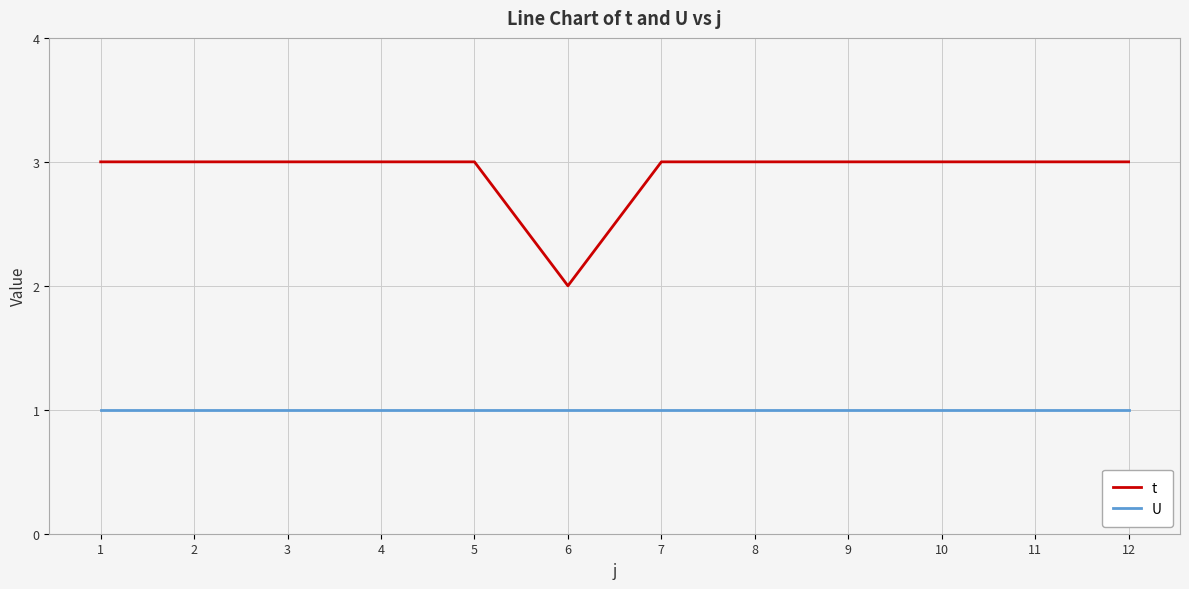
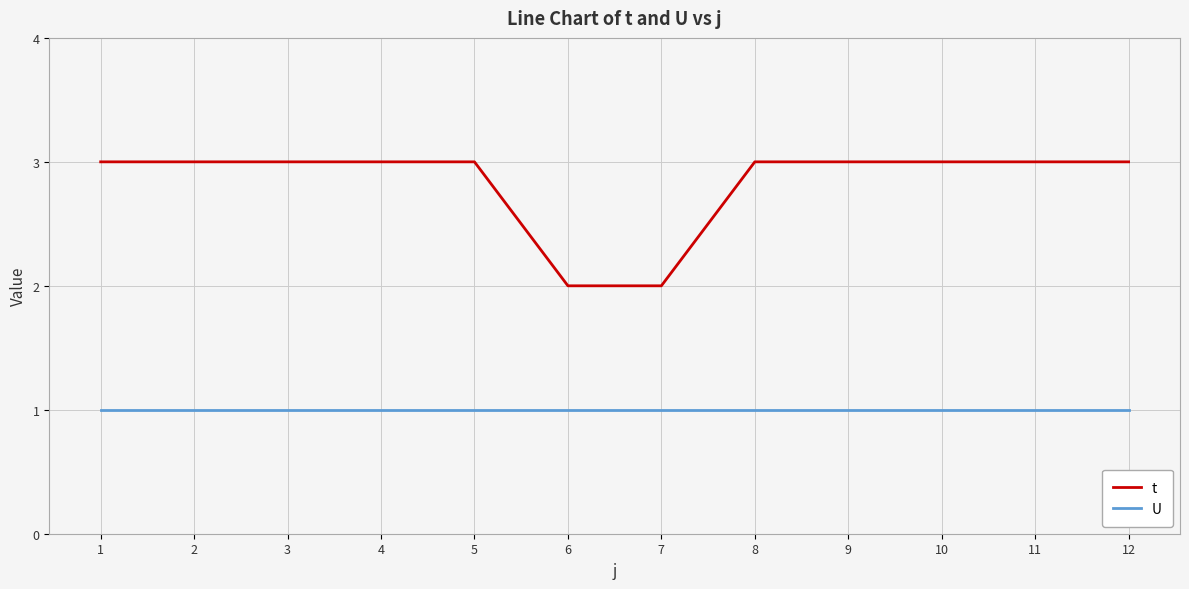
  {
    "t": {
      "1": 3,
      "2": 3,
      "3": 3,
      "4": 3,
      "5": 3,
      "6": 2,
-     "7": 3,
+     "7": 2,
      "8": 3,
      "9": 3,
      "10": 3,
      "11": 3,
      "12": 3
    },
    "U": {
      "1": 1,
      "2": 1,
      "3": 1,
      "4": 1,
      "5": 1,
      "6": 1,
      "7": 1,
      "8": 1,
      "9": 1,
      "10": 1,
      "11": 1,
      "12": 1
    }
  }
